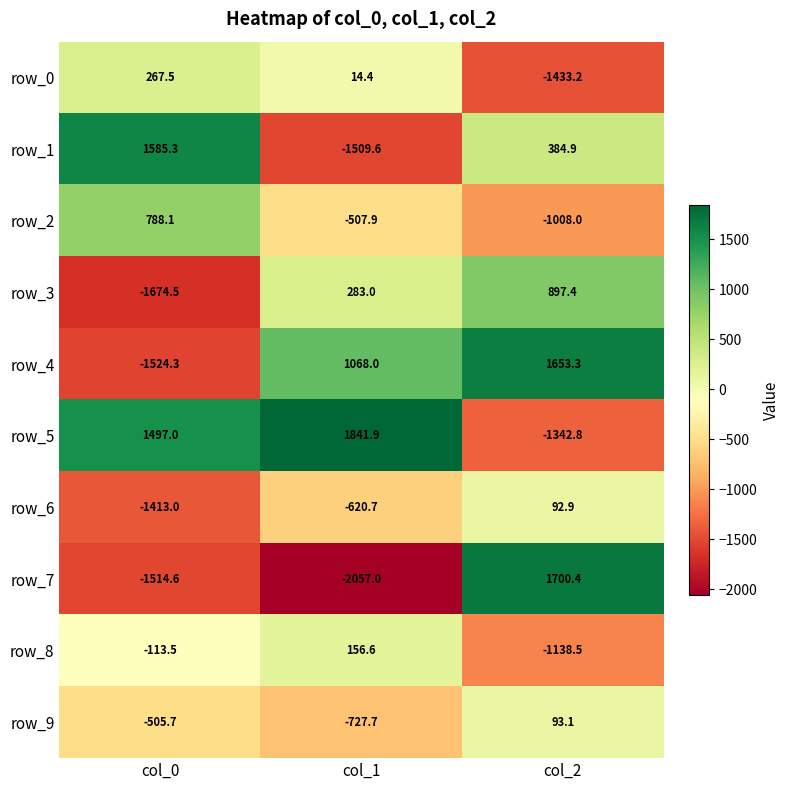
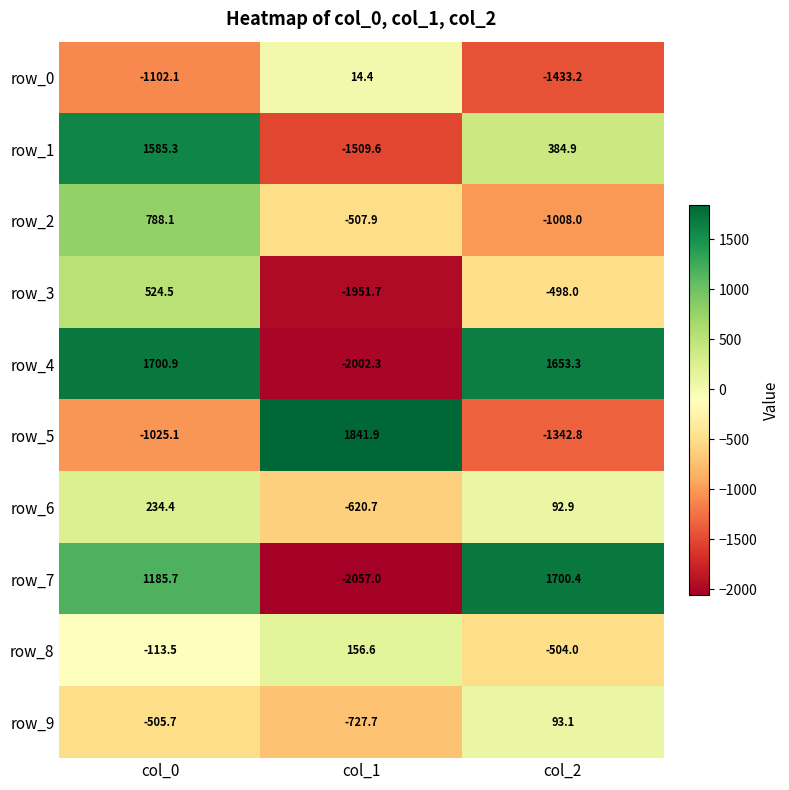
  {
    "row_0": {
-     "col_0": 267.5,
+     "col_0": -1102.1,
      "col_1": 14.4,
      "col_2": -1433.2
    },
    "row_1": {
      "col_0": 1585.3,
      "col_1": -1509.6,
      "col_2": 384.9
    },
    "row_2": {
      "col_0": 788.1,
      "col_1": -507.9,
      "col_2": -1008.0
    },
    "row_3": {
-     "col_0": -1674.5,
-     "col_1": 283.0,
-     "col_2": 897.4
+     "col_0": 524.5,
+     "col_1": -1951.7,
+     "col_2": -498.0
    },
    "row_4": {
-     "col_0": -1524.3,
-     "col_1": 1068.0,
+     "col_0": 1700.9,
+     "col_1": -2002.3,
      "col_2": 1653.3
    },
    "row_5": {
-     "col_0": 1497.0,
+     "col_0": -1025.1,
      "col_1": 1841.9,
      "col_2": -1342.8
    },
    "row_6": {
-     "col_0": -1413.0,
+     "col_0": 234.4,
      "col_1": -620.7,
      "col_2": 92.9
    },
    "row_7": {
-     "col_0": -1514.6,
+     "col_0": 1185.7,
      "col_1": -2057.0,
      "col_2": 1700.4
    },
    "row_8": {
      "col_0": -113.5,
      "col_1": 156.6,
-     "col_2": -1138.5
+     "col_2": -504.0
    },
    "row_9": {
      "col_0": -505.7,
      "col_1": -727.7,
      "col_2": 93.1
    }
  }
